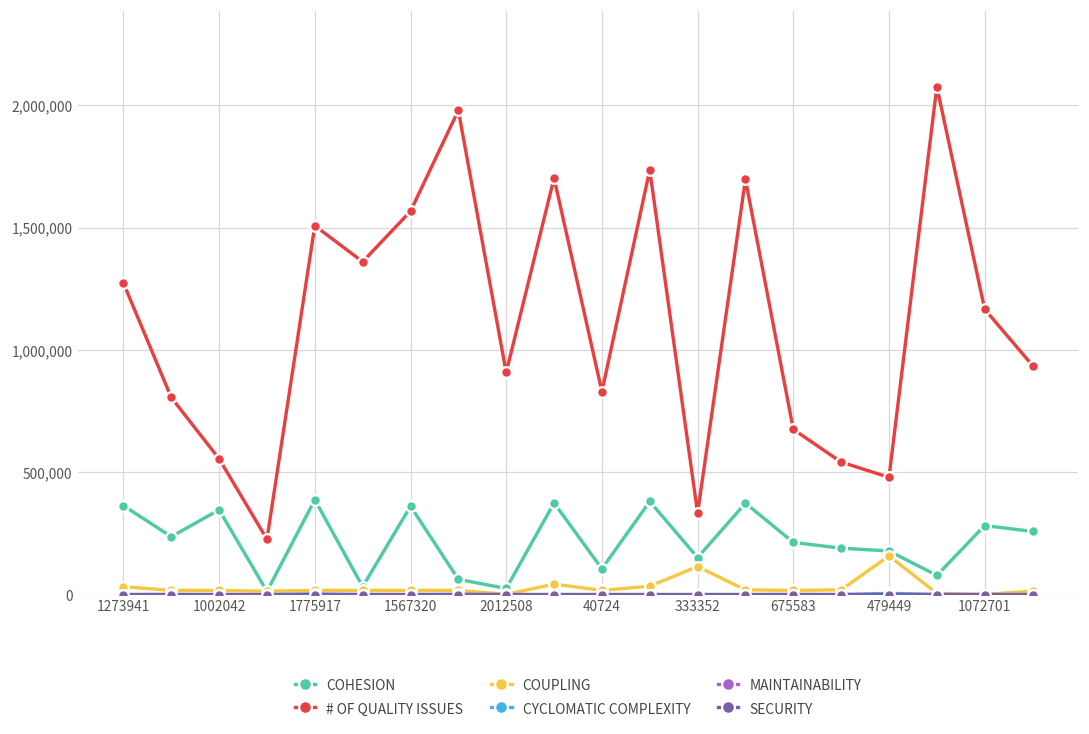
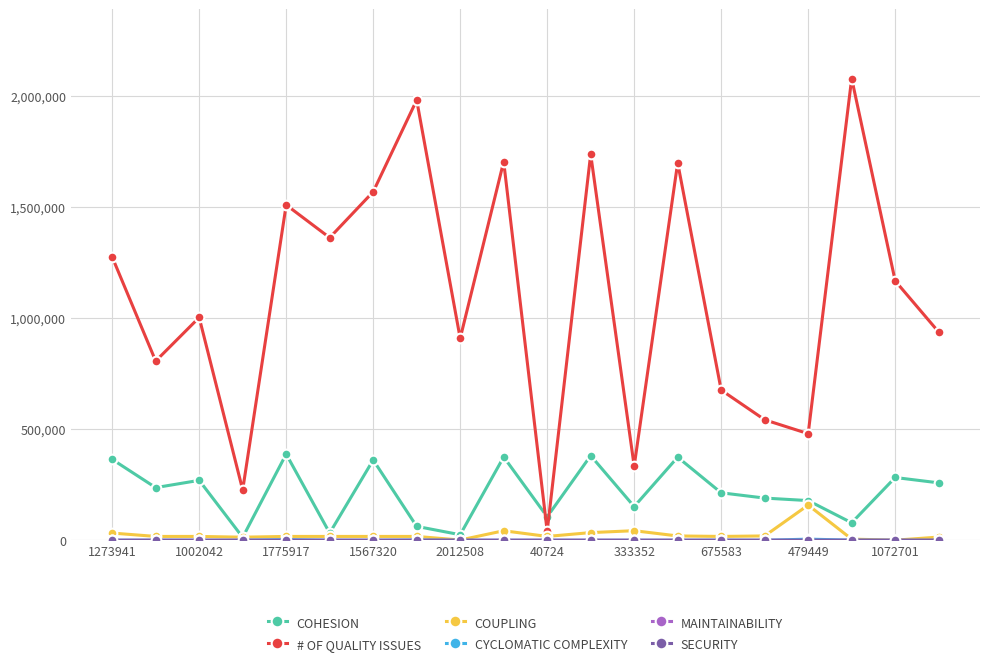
  {
    "COHESION": {
      "1273941": "360,000",
-     "1002042": "350,000",
+     "1002042": "270,000",
      "1775917": "390,000",
      "1567320": "360,000",
      "2012508": "30,000",
      "40724": "110,000",
      "333352": "150,000",
      "675583": "210,000",
      "479449": "180,000",
      "1072701": "280,000"
    },
    "# OF QUALITY ISSUES": {
      "1273941": "1,270,000",
-     "1002042": "560,000",
+     "1002042": "1,000,000",
      "1775917": "1,510,000",
      "1567320": "1,570,000",
      "2012508": "910,000",
-     "40724": "830,000",
+     "40724": "40,000",
      "333352": "330,000",
      "675583": "680,000",
      "479449": "480,000",
      "1072701": "1,170,000"
    },
    "COUPLING": {
      "1273941": "30,000",
      "1002042": "20,000",
      "1775917": "20,000",
      "1567320": "20,000",
      "40724": "20,000",
-     "333352": "110,000",
+     "333352": "40,000",
      "675583": "20,000",
      "479449": "160,000"
    }
  }
